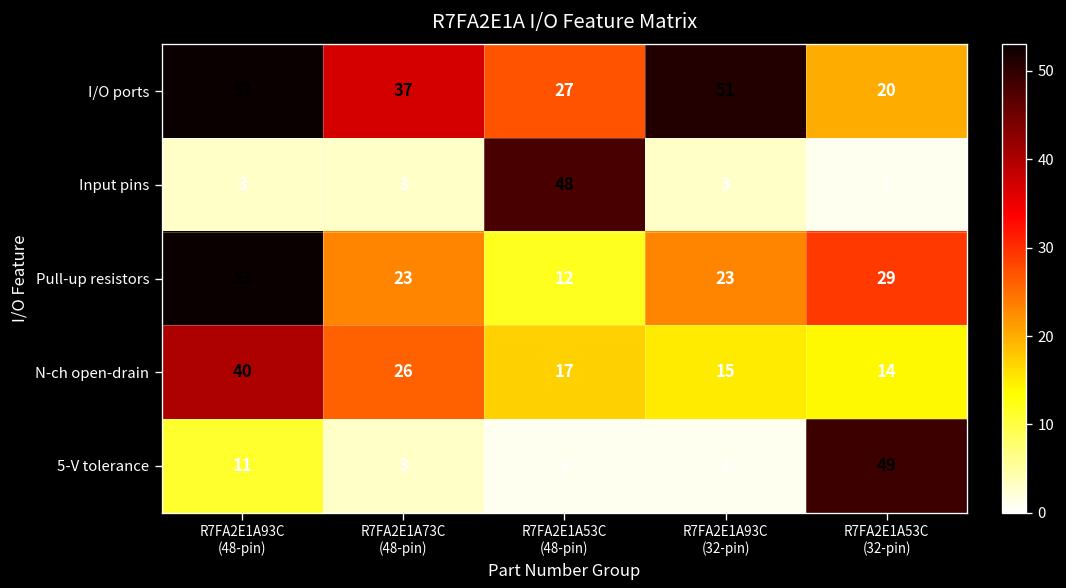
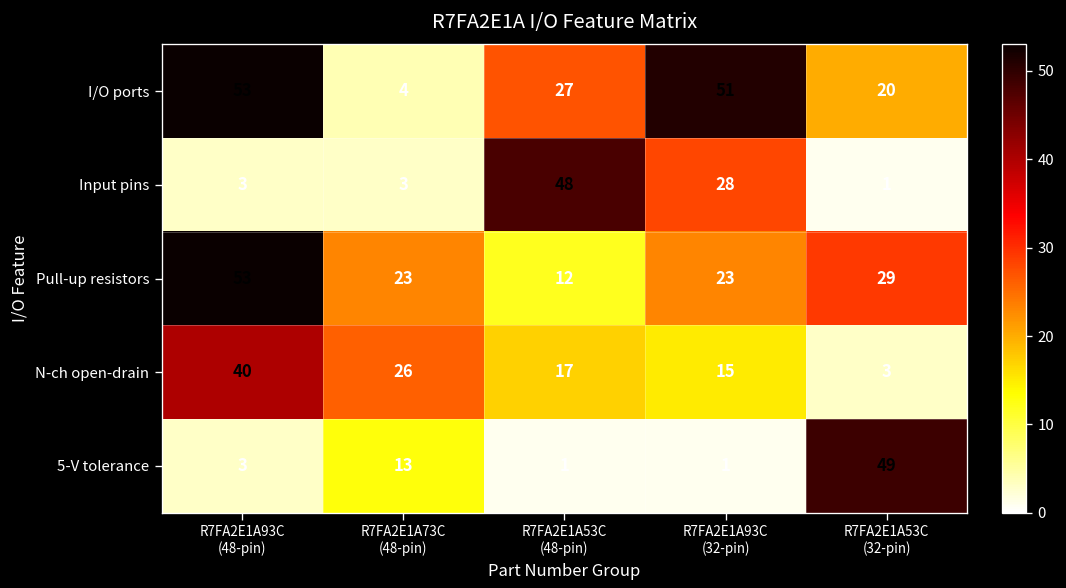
  {
    "I/O ports": {
-     "R7FA2E1A73C (48-pin)": 37,
+     "R7FA2E1A73C (48-pin)": 4,
      "R7FA2E1A53C (48-pin)": 27,
      "R7FA2E1A53C (32-pin)": 20
    },
    "Input pins": {
      "R7FA2E1A93C (48-pin)": 3,
      "R7FA2E1A73C (48-pin)": 3,
      "R7FA2E1A53C (48-pin)": 48,
-     "R7FA2E1A93C (32-pin)": 3
+     "R7FA2E1A93C (32-pin)": 28
    },
    "Pull-up resistors": {
      "R7FA2E1A73C (48-pin)": 23,
      "R7FA2E1A53C (48-pin)": 12,
      "R7FA2E1A93C (32-pin)": 23,
      "R7FA2E1A53C (32-pin)": 29
    },
    "N-ch open-drain": {
      "R7FA2E1A93C (48-pin)": 40,
      "R7FA2E1A73C (48-pin)": 26,
      "R7FA2E1A53C (48-pin)": 17,
      "R7FA2E1A93C (32-pin)": 15,
-     "R7FA2E1A53C (32-pin)": 14
+     "R7FA2E1A53C (32-pin)": 3
    },
    "5-V tolerance": {
-     "R7FA2E1A93C (48-pin)": 11,
-     "R7FA2E1A73C (48-pin)": 3,
+     "R7FA2E1A93C (48-pin)": 3,
+     "R7FA2E1A73C (48-pin)": 13,
      "R7FA2E1A53C (32-pin)": 49
    }
  }
